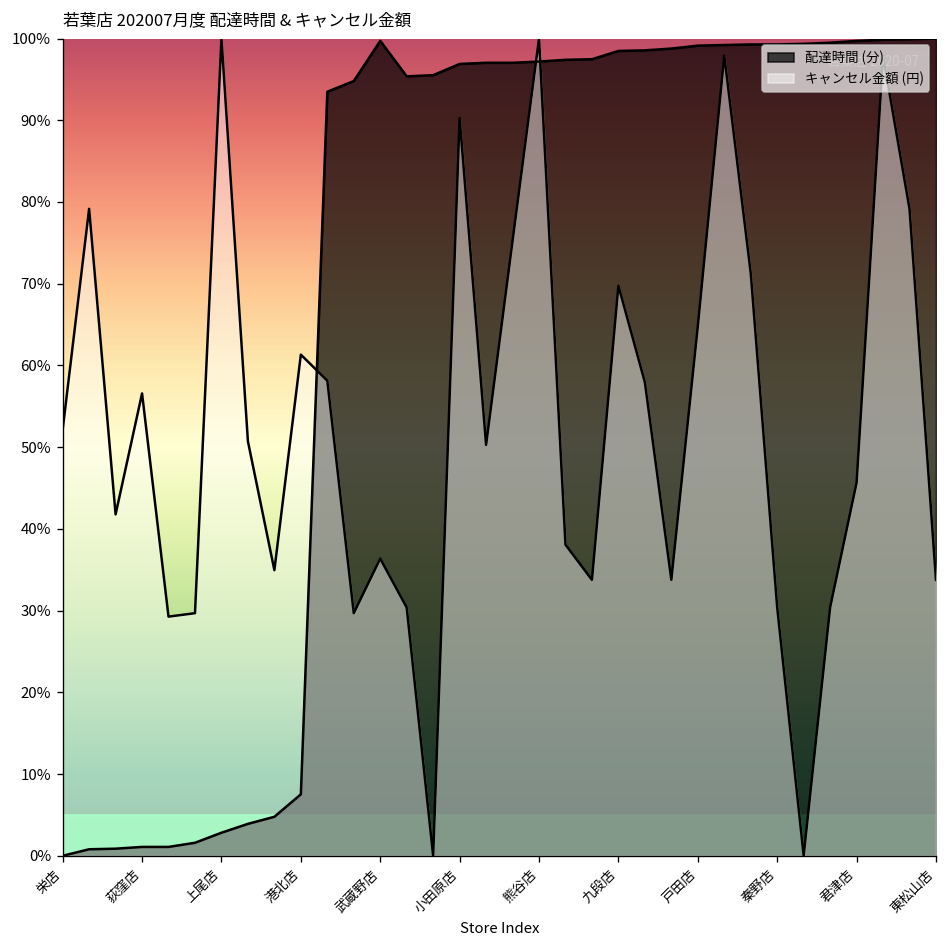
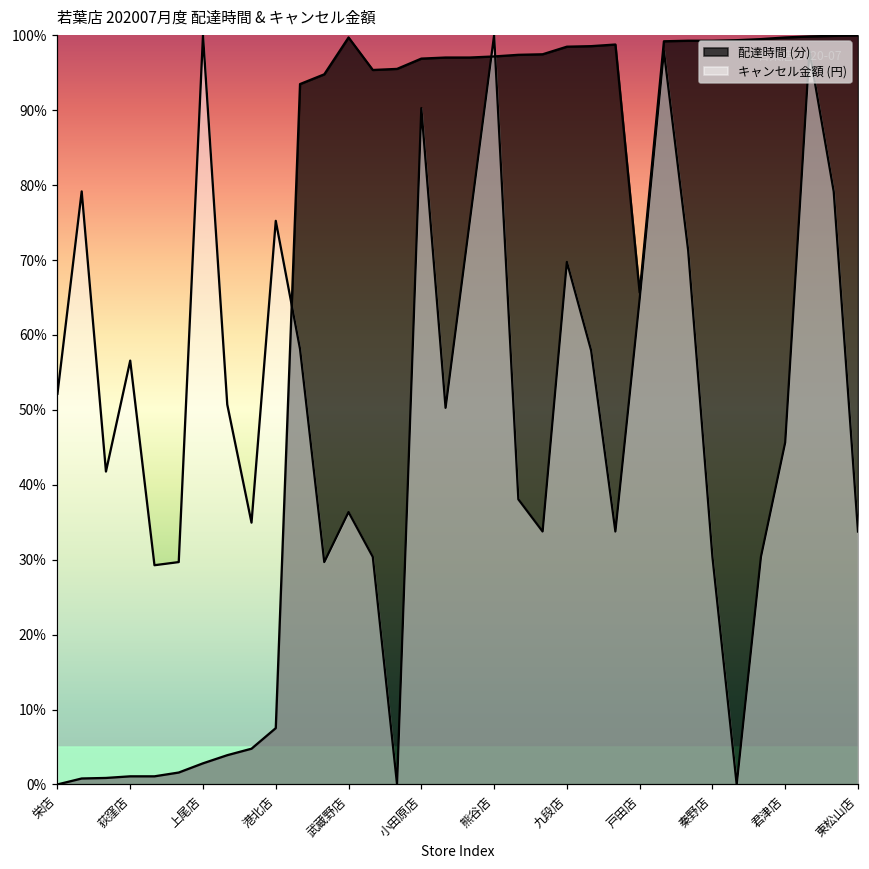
  {
    "配達時間 (分)": {
      "港北店": "8%",
      "武蔵野店": "100%",
      "小田原店": "97%",
      "熊谷店": "97%",
      "九段店": "98%",
-     "戸田店": "99%",
+     "戸田店": "66%",
      "秦野店": "99%",
      "君津店": "100%",
      "東松山店": "100%"
    },
    "キャンセル金額 (円)": {
      "栄店": "52%",
      "荻窪店": "57%",
      "上尾店": "100%",
-     "港北店": "61%",
+     "港北店": "75%",
      "武蔵野店": "36%",
      "小田原店": "90%",
      "熊谷店": "100%",
      "九段店": "70%",
      "戸田店": "65%",
      "秦野店": "30%",
      "君津店": "46%",
      "東松山店": "34%"
    }
  }
